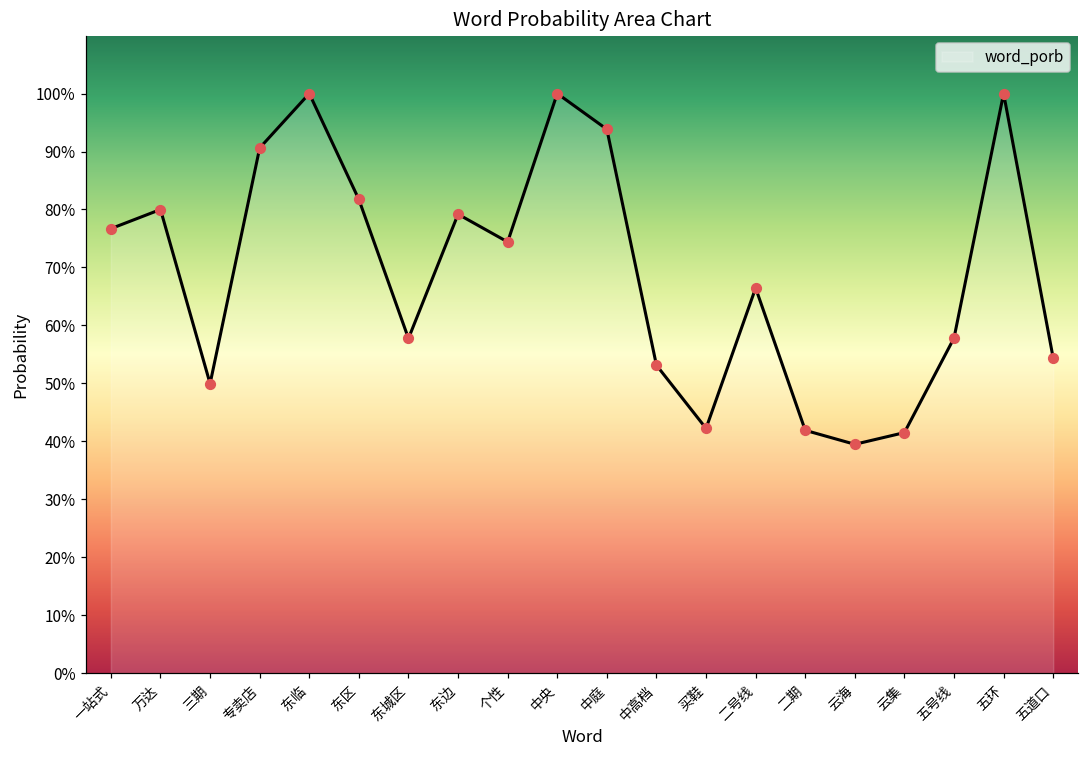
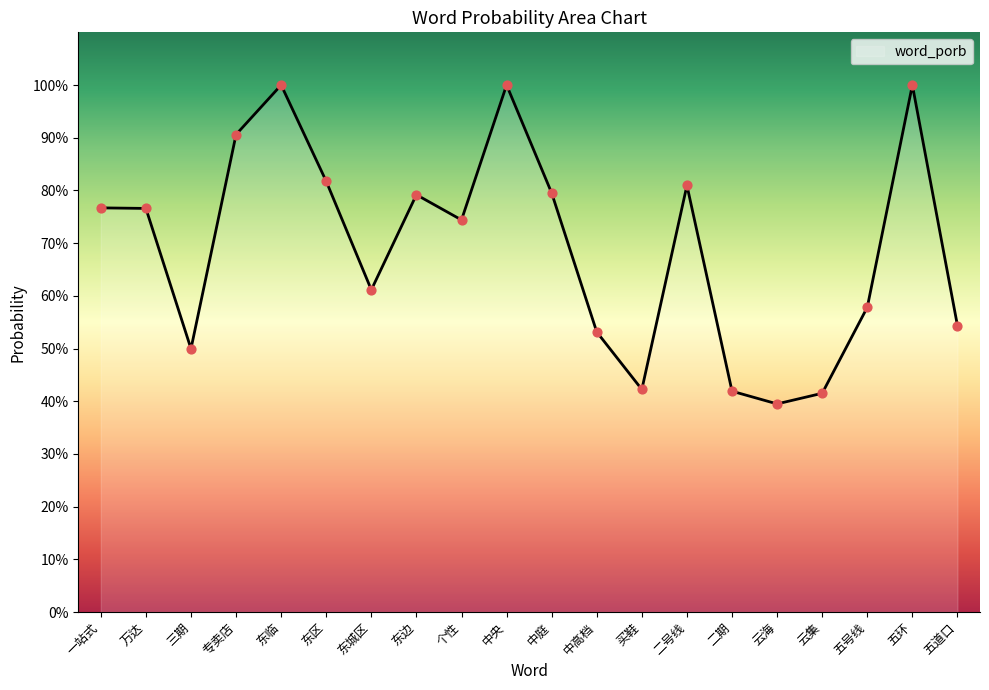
  {
    "一站式": "77%",
-   "万达": "80%",
+   "万达": "77%",
    "三期": "50%",
    "专卖店": "91%",
    "东临": "100%",
    "东区": "82%",
-   "东城区": "58%",
+   "东城区": "61%",
    "东边": "79%",
    "个性": "74%",
    "中央": "100%",
-   "中庭": "94%",
+   "中庭": "80%",
    "中高档": "53%",
    "买鞋": "42%",
-   "二号线": "66%",
+   "二号线": "81%",
    "二期": "42%",
    "云海": "39%",
    "云集": "42%",
    "五号线": "58%",
    "五环": "100%",
    "五道口": "54%"
  }
